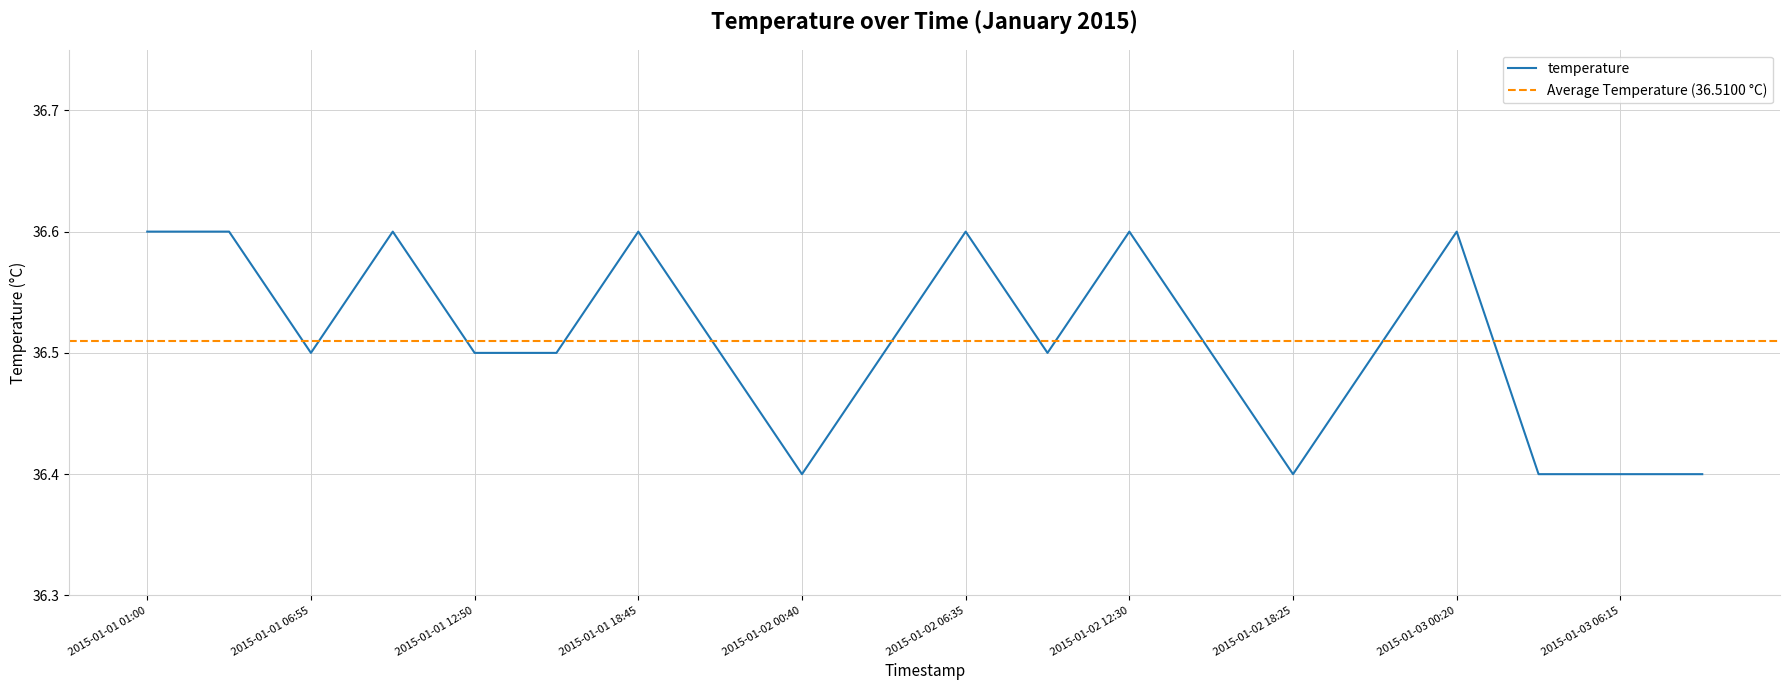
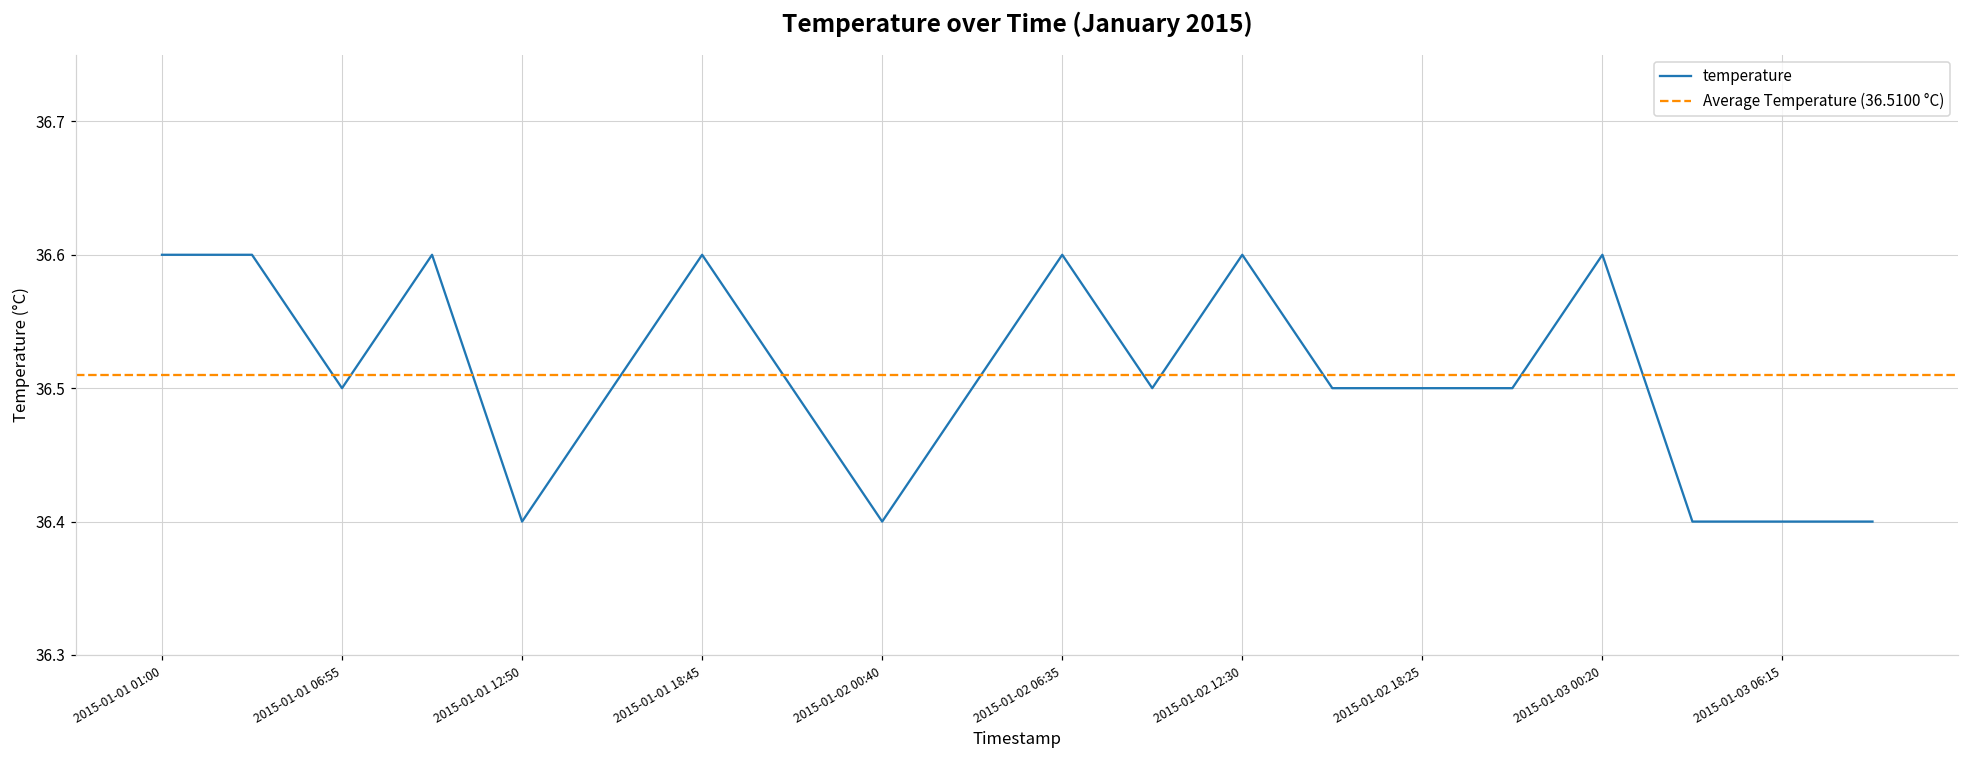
  {
    "2015-01-01 01:00": 36.6,
    "2015-01-01 06:55": 36.5,
-   "2015-01-01 12:50": 36.5,
+   "2015-01-01 12:50": 36.4,
    "2015-01-01 18:45": 36.6,
    "2015-01-02 00:40": 36.4,
    "2015-01-02 06:35": 36.6,
    "2015-01-02 12:30": 36.6,
-   "2015-01-02 18:25": 36.4,
+   "2015-01-02 18:25": 36.5,
    "2015-01-03 00:20": 36.6,
    "2015-01-03 06:15": 36.4
  }
